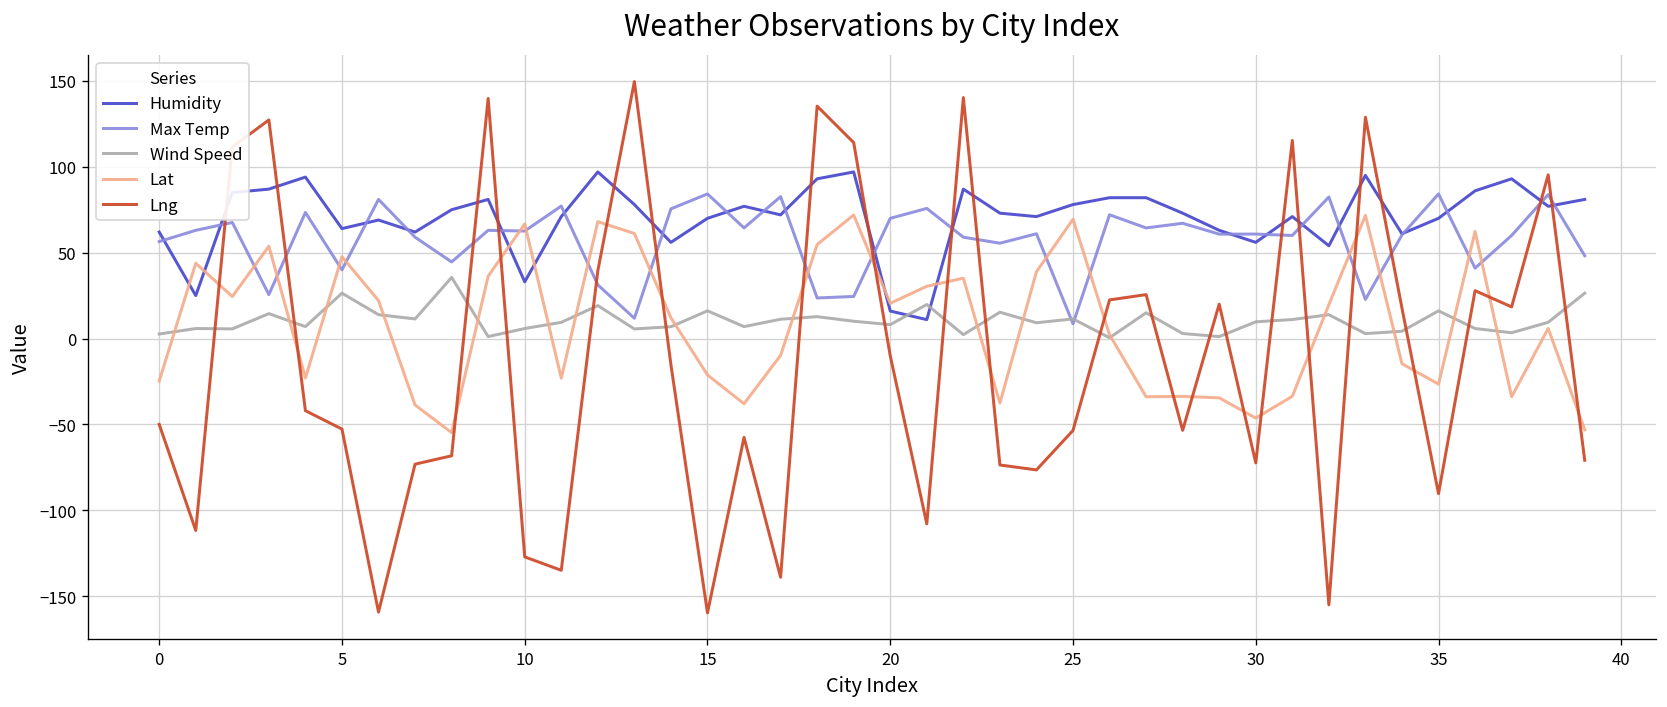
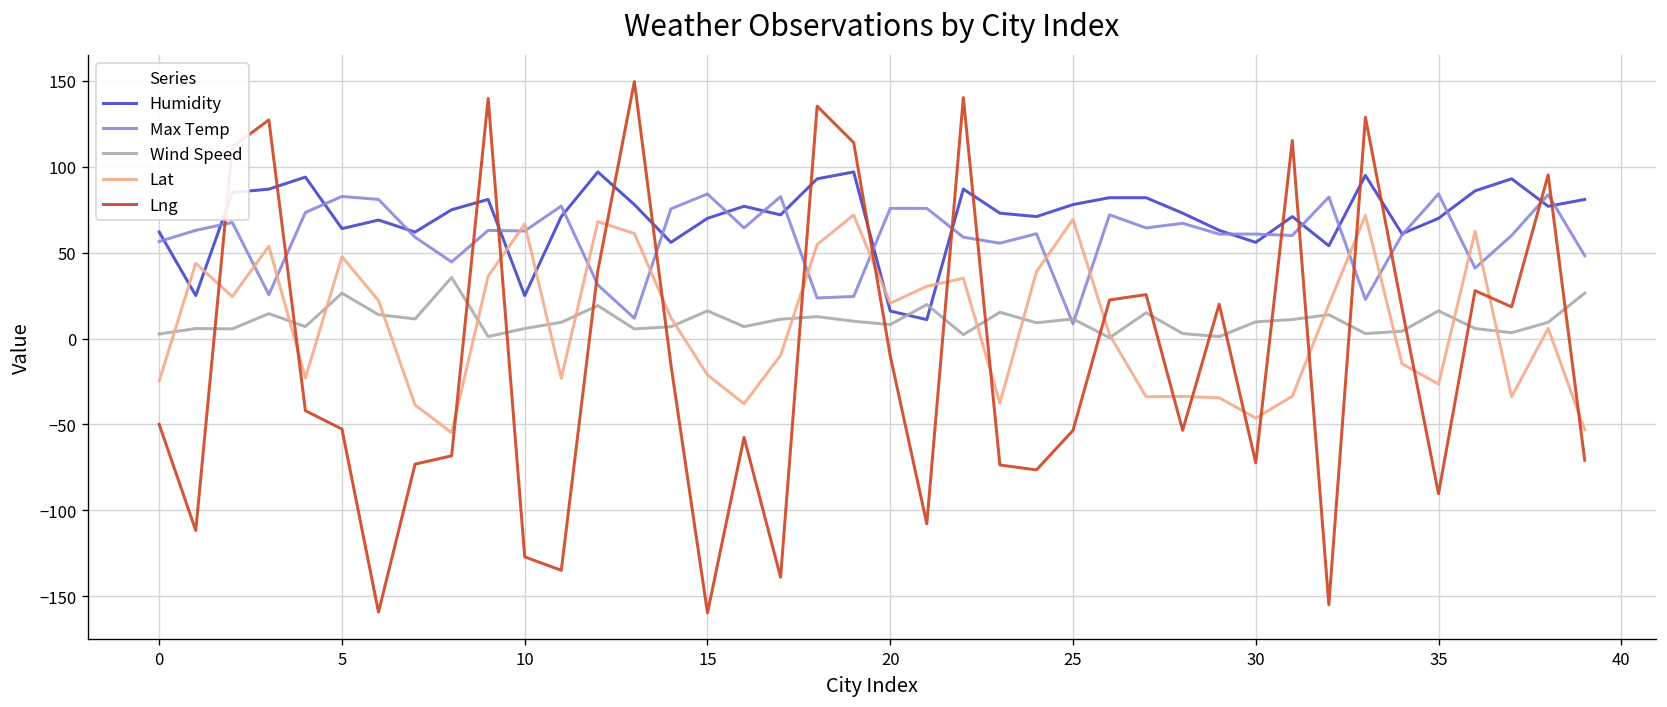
  {
    "Humidity": {
      "0": 62,
      "5": 64,
-     "10": 33,
+     "10": 25,
      "15": 70,
      "20": 16,
      "25": 78,
      "30": 56,
      "35": 70
    },
    "Max Temp": {
      "0": 56,
-     "5": 40,
+     "5": 83,
      "10": 63,
      "15": 84,
-     "20": 70,
+     "20": 76,
      "25": 9,
      "30": 61,
      "35": 84
    },
    "Wind Speed": {
      "0": 3,
      "5": 26,
      "10": 6,
      "15": 16,
      "20": 8,
      "25": 11,
      "30": 10,
      "35": 16
    },
    "Lat": {
      "0": -25,
      "5": 48,
      "10": 67,
      "15": -21,
      "20": 21,
      "25": 69,
      "30": -46,
      "35": -27
    },
    "Lng": {
      "0": -50,
      "5": -53,
      "10": -127,
      "15": -160,
      "20": -10,
      "25": -54,
      "30": -72,
      "35": -90
    }
  }
